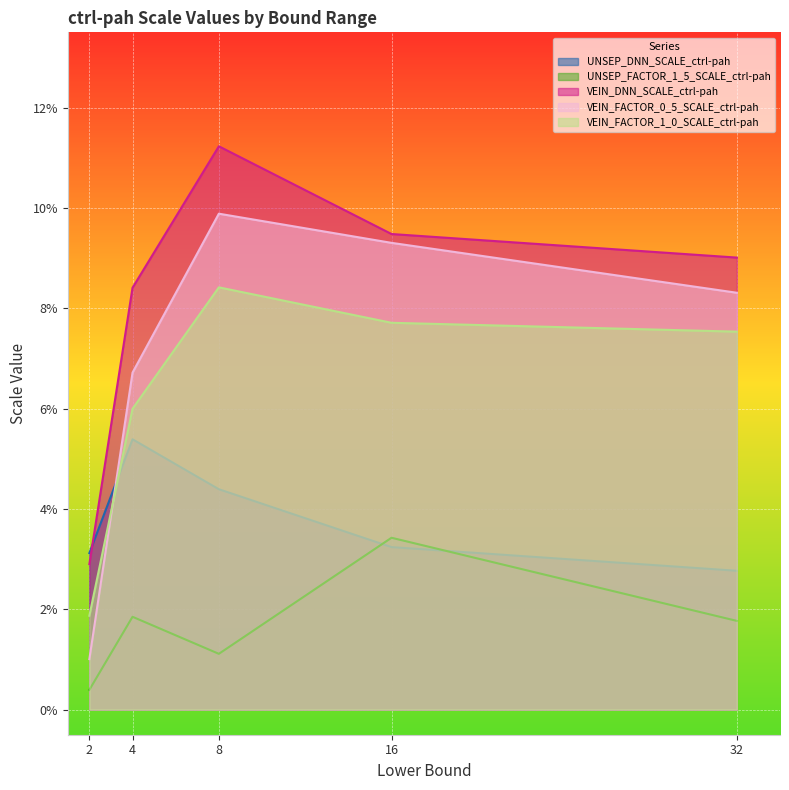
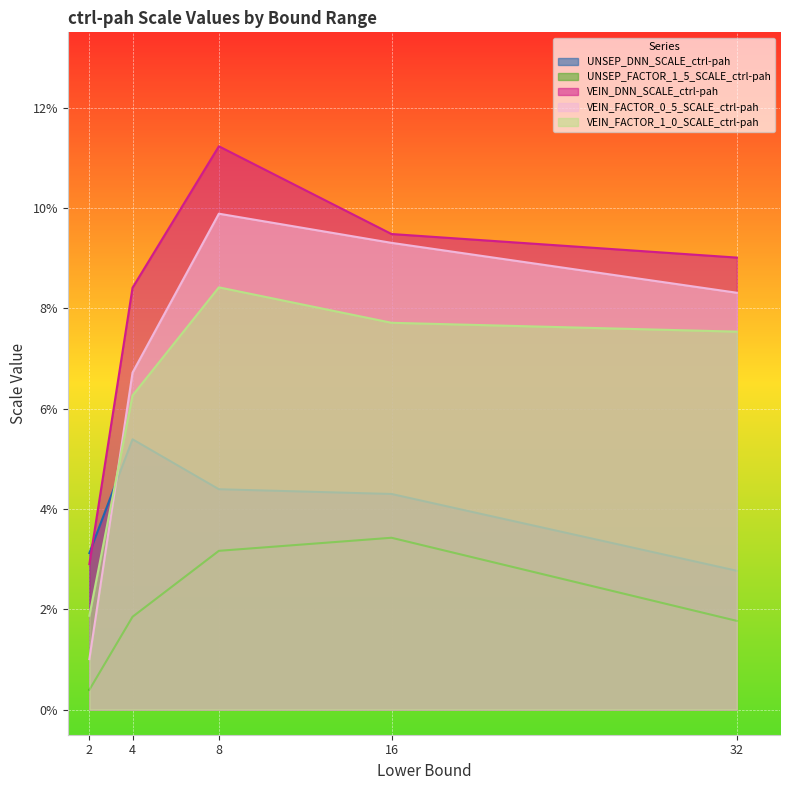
  {
    "UNSEP_DNN_SCALE_ctrl-pah": {
      "2": "3.1%",
      "4": "5.4%",
      "8": "4.4%",
-     "16": "3.2%",
+     "16": "4.3%",
      "32": "2.8%"
    },
    "UNSEP_FACTOR_1_5_SCALE_ctrl-pah": {
      "2": "0.4%",
      "4": "1.9%",
-     "8": "1.1%",
+     "8": "3.2%",
      "16": "3.4%",
      "32": "1.8%"
    },
    "VEIN_DNN_SCALE_ctrl-pah": {
      "2": "2.9%",
      "4": "8.4%",
      "8": "11.2%",
      "16": "9.5%",
      "32": "9.0%"
    },
    "VEIN_FACTOR_0_5_SCALE_ctrl-pah": {
      "2": "1.0%",
      "4": "6.7%",
      "8": "9.9%",
      "16": "9.3%",
      "32": "8.3%"
    },
    "VEIN_FACTOR_1_0_SCALE_ctrl-pah": {
      "2": "1.9%",
-     "4": "6.0%",
+     "4": "6.3%",
      "8": "8.4%",
      "16": "7.7%",
      "32": "7.5%"
    }
  }
